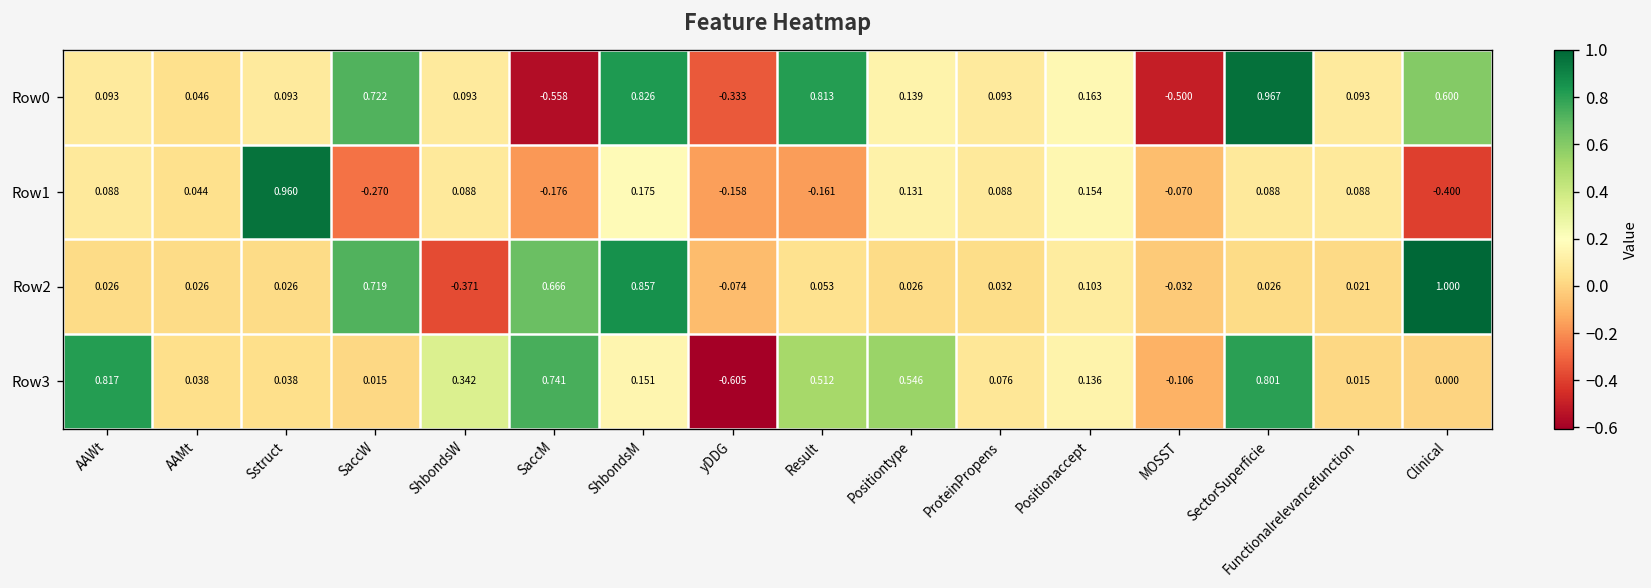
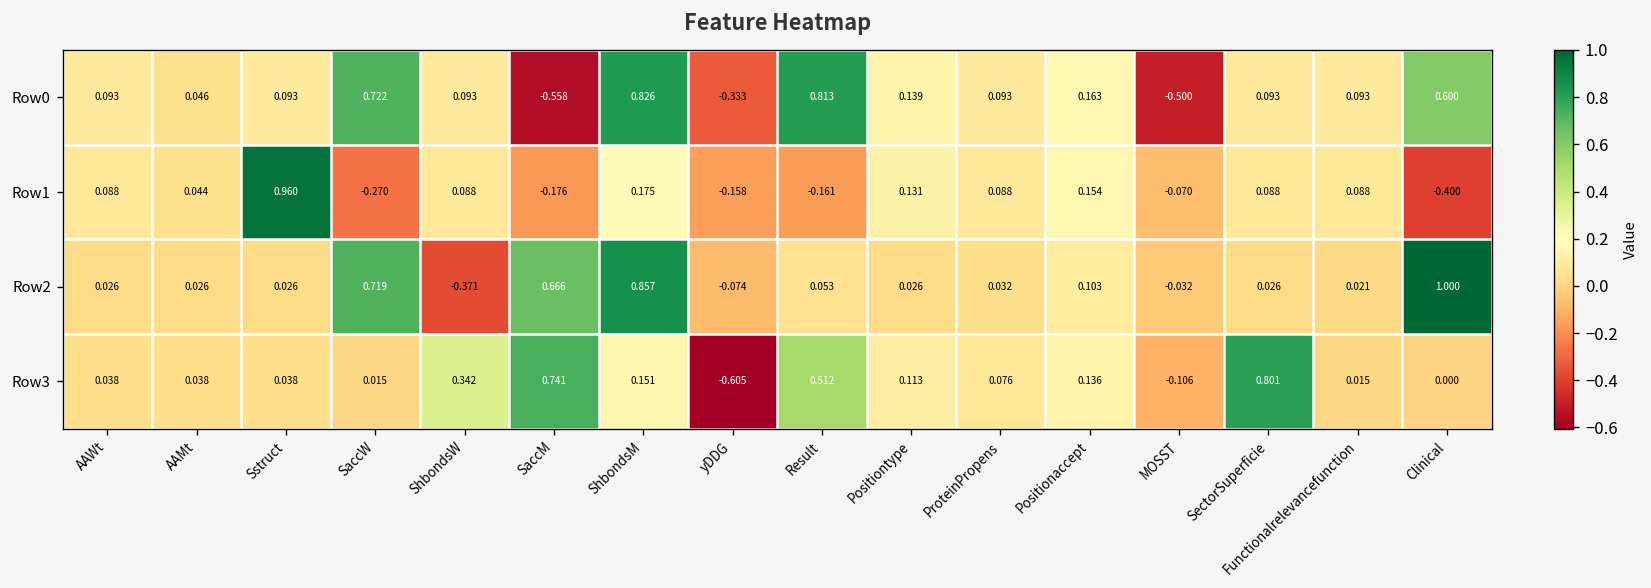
  {
    "Row0": {
      "AAWt": 0.093,
      "AAMt": 0.046,
      "Sstruct": 0.093,
      "SaccW": 0.722,
      "ShbondsW": 0.093,
      "SaccM": -0.558,
      "ShbondsM": 0.826,
      "yDDG": -0.333,
      "Result": 0.813,
      "Positiontype": 0.139,
      "ProteinPropens": 0.093,
      "Positionaccept": 0.163,
      "MOSST": -0.500,
-     "SectorSuperficie": 0.967,
+     "SectorSuperficie": 0.093,
      "Functionalrelevancefunction": 0.093,
      "Clinical": 0.600
    },
    "Row1": {
      "AAWt": 0.088,
      "AAMt": 0.044,
      "Sstruct": 0.960,
      "SaccW": -0.270,
      "ShbondsW": 0.088,
      "SaccM": -0.176,
      "ShbondsM": 0.175,
      "yDDG": -0.158,
      "Result": -0.161,
      "Positiontype": 0.131,
      "ProteinPropens": 0.088,
      "Positionaccept": 0.154,
      "MOSST": -0.070,
      "SectorSuperficie": 0.088,
      "Functionalrelevancefunction": 0.088,
      "Clinical": -0.400
    },
    "Row2": {
      "AAWt": 0.026,
      "AAMt": 0.026,
      "Sstruct": 0.026,
      "SaccW": 0.719,
      "ShbondsW": -0.371,
      "SaccM": 0.666,
      "ShbondsM": 0.857,
      "yDDG": -0.074,
      "Result": 0.053,
      "Positiontype": 0.026,
      "ProteinPropens": 0.032,
      "Positionaccept": 0.103,
      "MOSST": -0.032,
      "SectorSuperficie": 0.026,
      "Functionalrelevancefunction": 0.021,
      "Clinical": 1.000
    },
    "Row3": {
-     "AAWt": 0.817,
+     "AAWt": 0.038,
      "AAMt": 0.038,
      "Sstruct": 0.038,
      "SaccW": 0.015,
      "ShbondsW": 0.342,
      "SaccM": 0.741,
      "ShbondsM": 0.151,
      "yDDG": -0.605,
      "Result": 0.512,
-     "Positiontype": 0.546,
+     "Positiontype": 0.113,
      "ProteinPropens": 0.076,
      "Positionaccept": 0.136,
      "MOSST": -0.106,
      "SectorSuperficie": 0.801,
      "Functionalrelevancefunction": 0.015,
      "Clinical": 0.000
    }
  }
